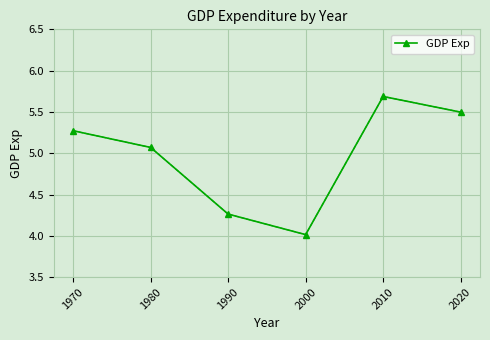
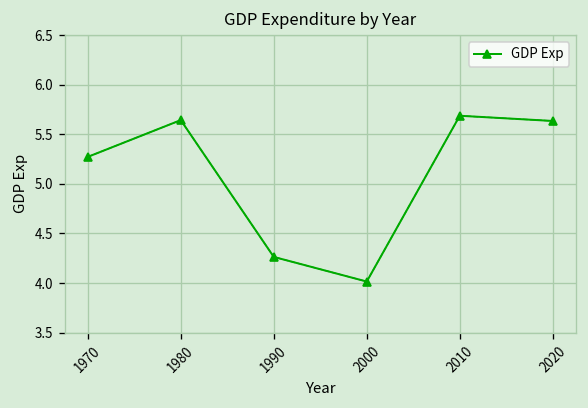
  {
    "1970": 5.3,
-   "1980": 5.1,
+   "1980": 5.6,
    "1990": 4.3,
    "2000": 4.0,
    "2010": 5.7,
-   "2020": 5.5
+   "2020": 5.6
  }
